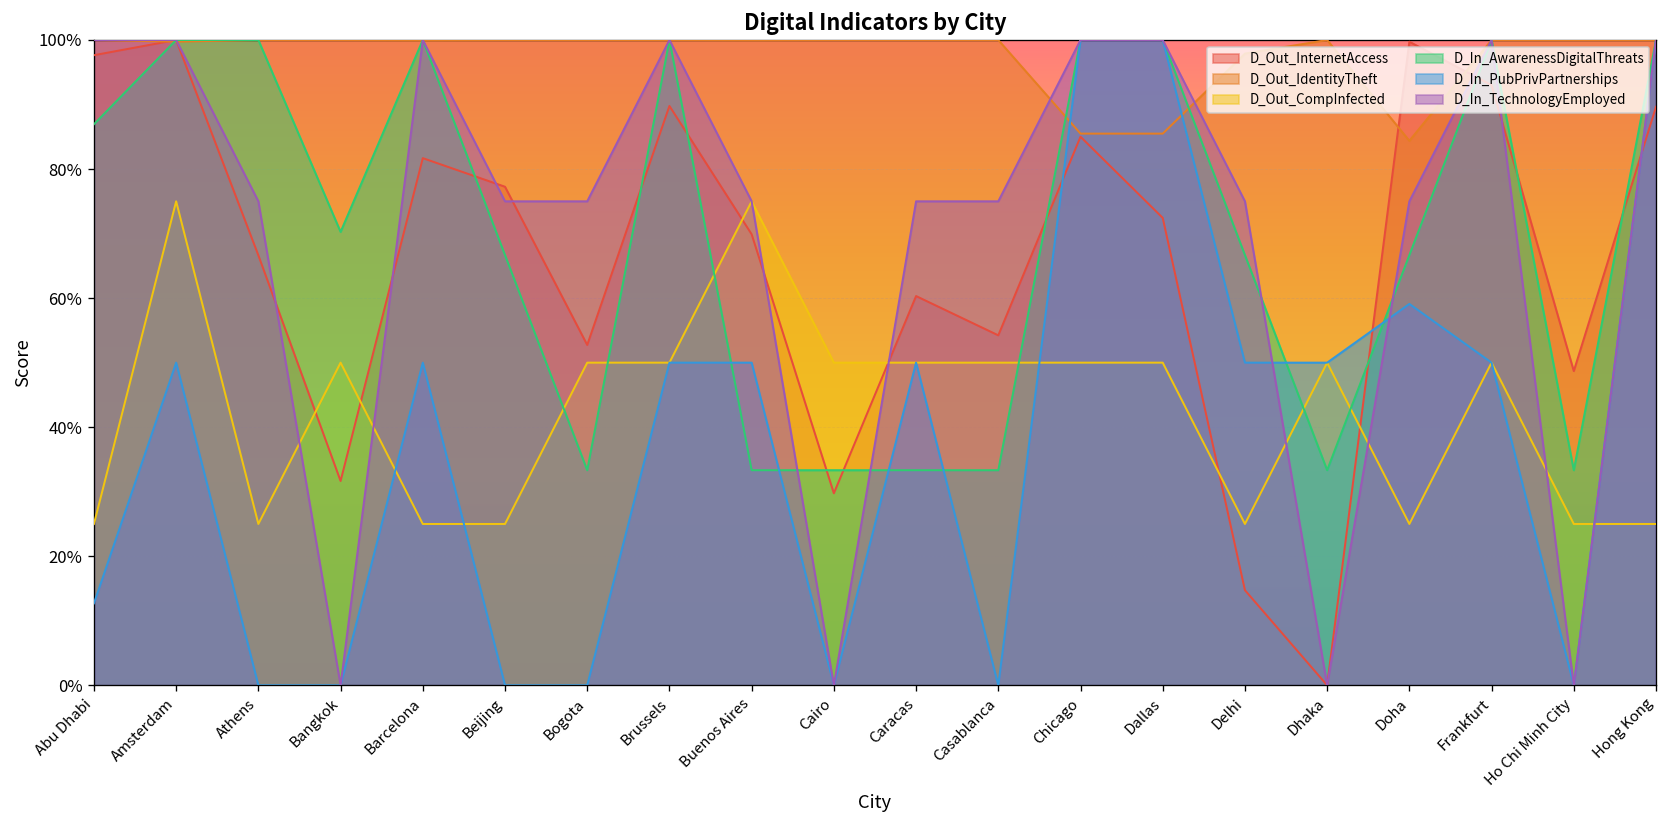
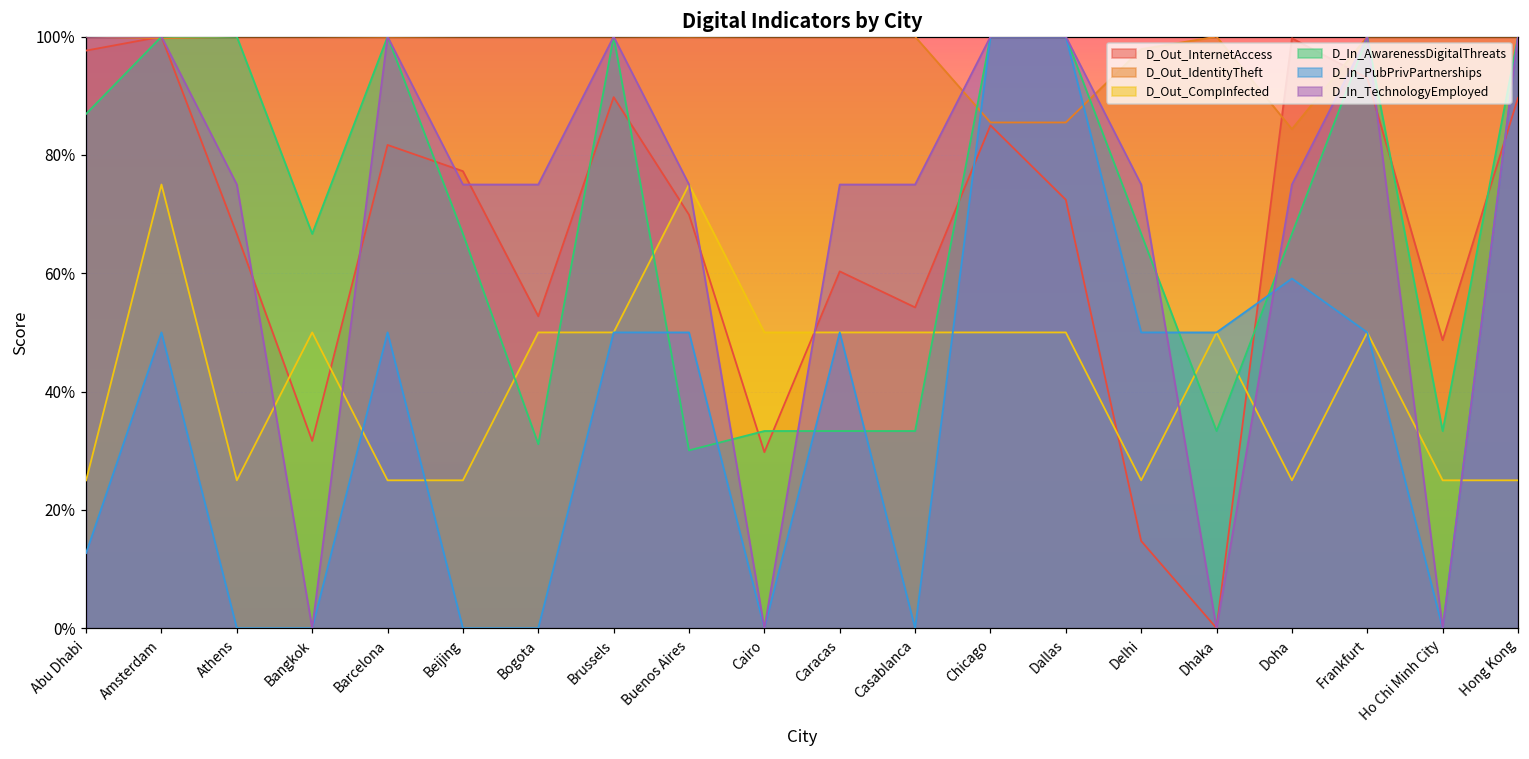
  {
    "D_In_AwarenessDigitalThreats": {
      "Abu Dhabi": "87%",
-     "Bangkok": "70%",
+     "Bangkok": "67%",
      "Beijing": "67%",
-     "Bogota": "33%",
-     "Buenos Aires": "33%",
+     "Bogota": "31%",
+     "Buenos Aires": "30%",
      "Cairo": "33%",
      "Caracas": "33%",
      "Casablanca": "33%",
      "Delhi": "67%",
      "Dhaka": "33%",
      "Doha": "67%",
      "Ho Chi Minh City": "33%"
    },
    "D_In_PubPrivPartnerships": {
      "Abu Dhabi": "13%",
      "Amsterdam": "50%",
      "Athens": "0%",
      "Barcelona": "50%",
      "Beijing": "0%",
      "Bogota": "0%",
      "Buenos Aires": "50%",
      "Casablanca": "0%",
      "Delhi": "50%",
      "Doha": "59%"
    },
    "D_In_TechnologyEmployed": {
      "Athens": "75%",
      "Beijing": "75%",
      "Bogota": "75%",
      "Caracas": "75%",
      "Casablanca": "75%",
      "Delhi": "75%",
      "Doha": "75%"
    }
  }
